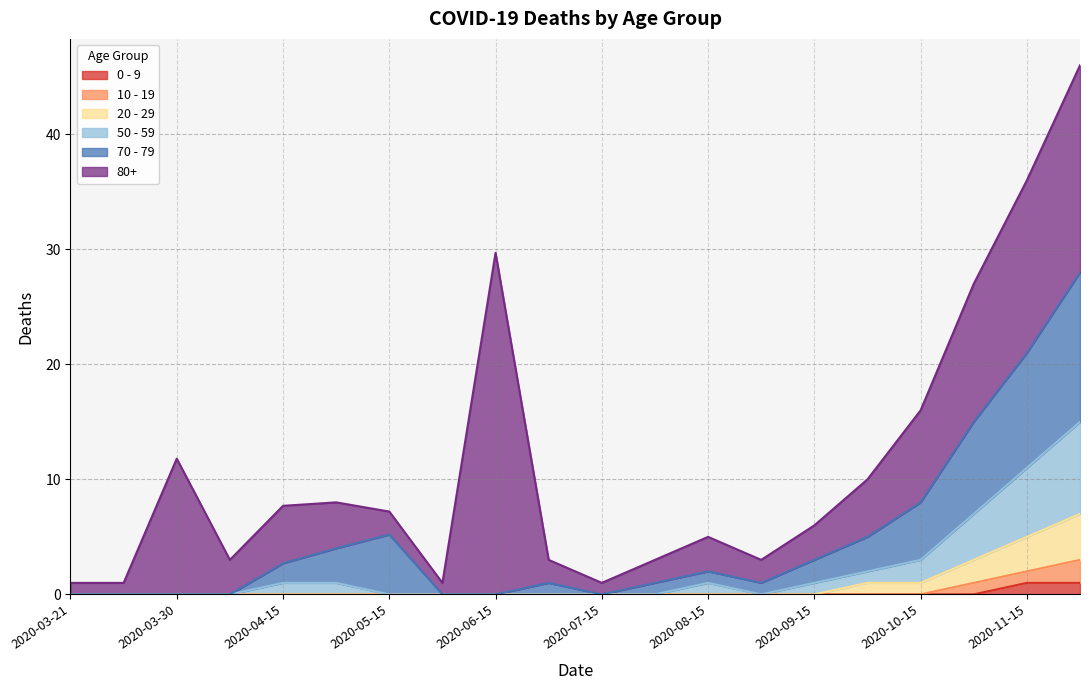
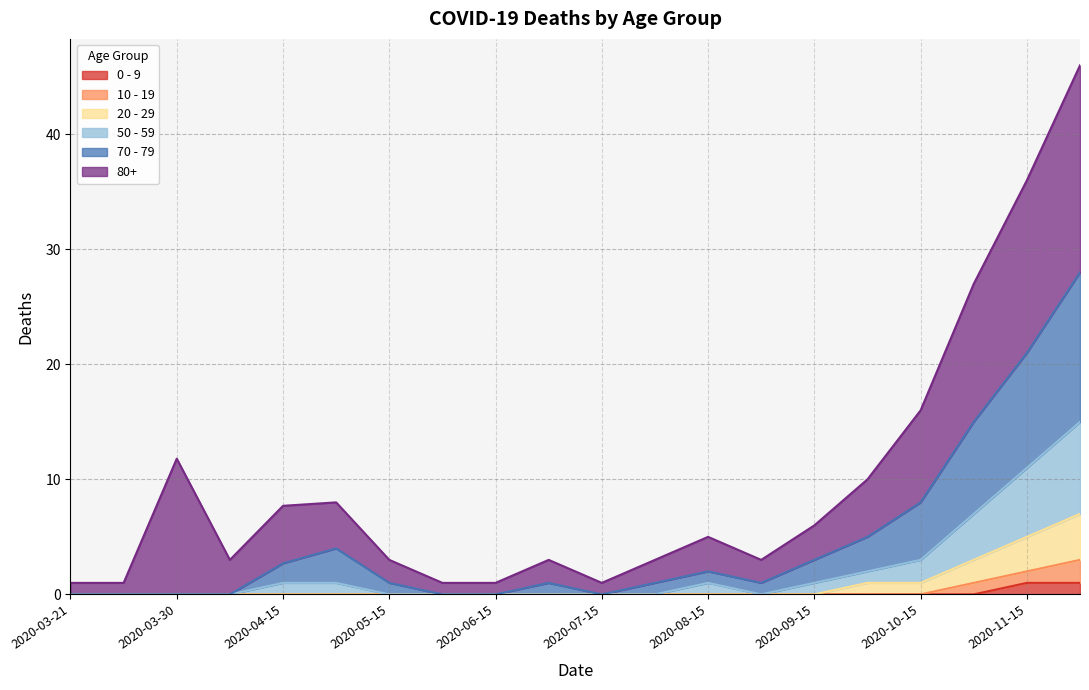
  {
    "0 - 9": {
      "2020-11-15": 1.0
    },
    "10 - 19": {
      "2020-11-15": 2.0
    },
    "20 - 29": {
      "2020-10-15": 1.0,
      "2020-11-15": 3.0
    },
    "50 - 59": {
      "2020-04-15": 1.0,
      "2020-08-15": 1.0,
      "2020-09-15": 1.0,
      "2020-10-15": 2.0,
      "2020-11-15": 6.0
    },
    "70 - 79": {
      "2020-04-15": 1.7,
-     "2020-05-15": 5.2,
+     "2020-05-15": 1.0,
      "2020-08-15": 1.0,
      "2020-09-15": 2.0,
      "2020-10-15": 5.0,
      "2020-11-15": 10.0
    },
    "80+": {
      "2020-03-21": 1.0,
      "2020-03-30": 11.8,
      "2020-04-15": 5.0,
      "2020-05-15": 2.0,
-     "2020-06-15": 29.7,
+     "2020-06-15": 1.0,
      "2020-07-15": 1.0,
      "2020-08-15": 3.0,
      "2020-09-15": 3.0,
      "2020-10-15": 8.0,
      "2020-11-15": 15.0
    }
  }
